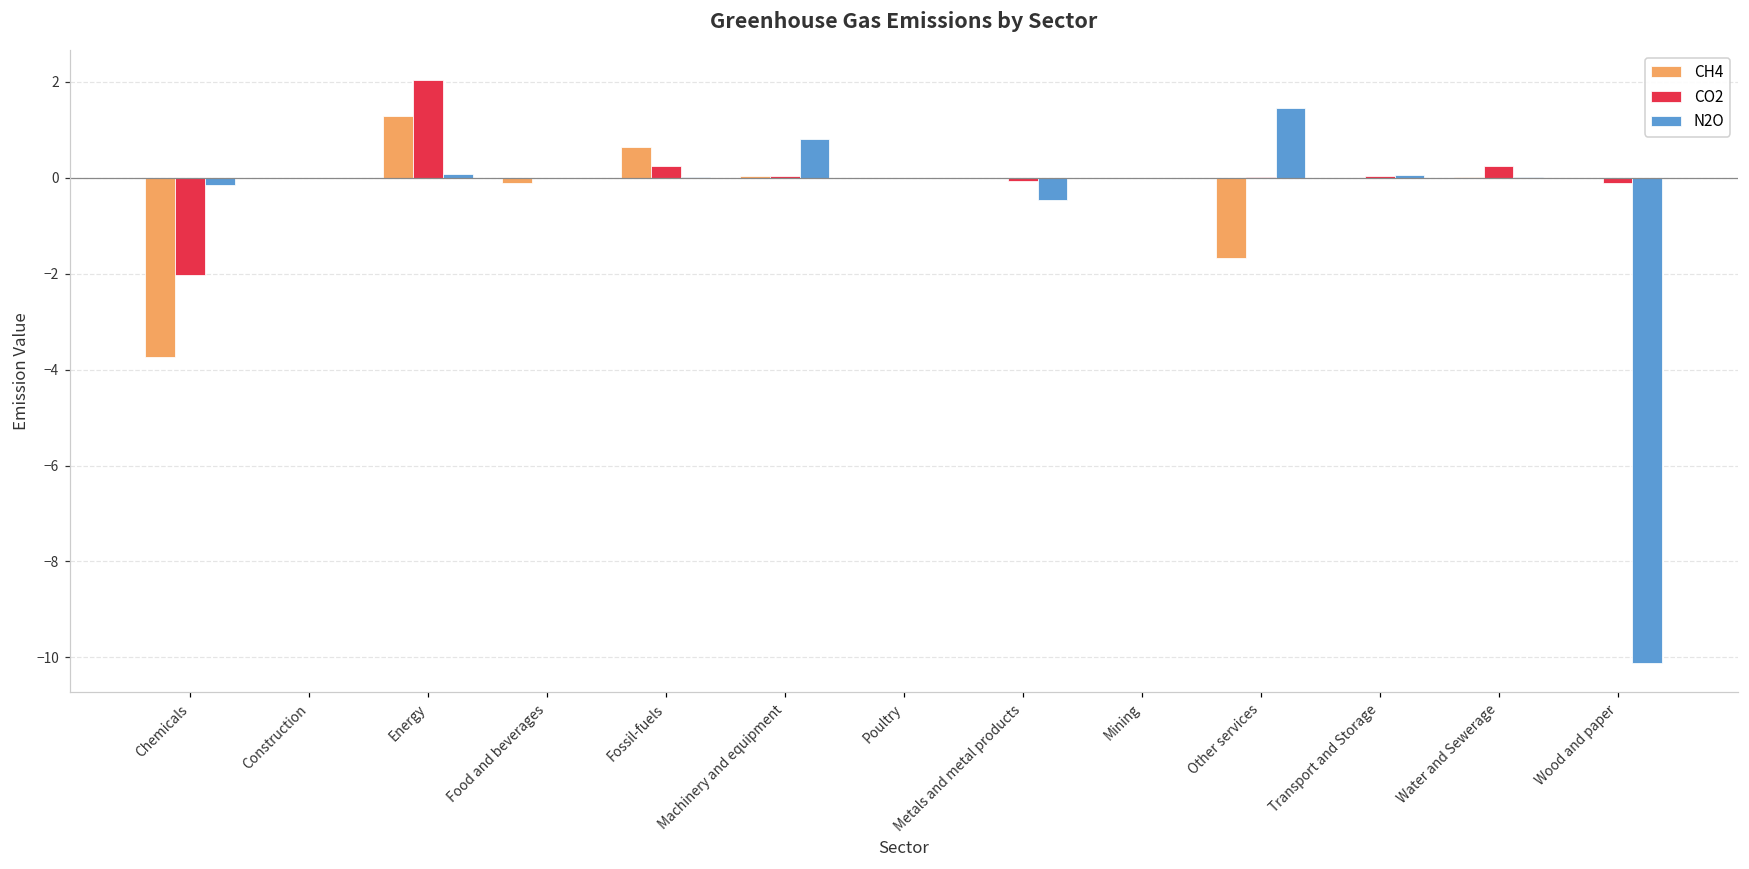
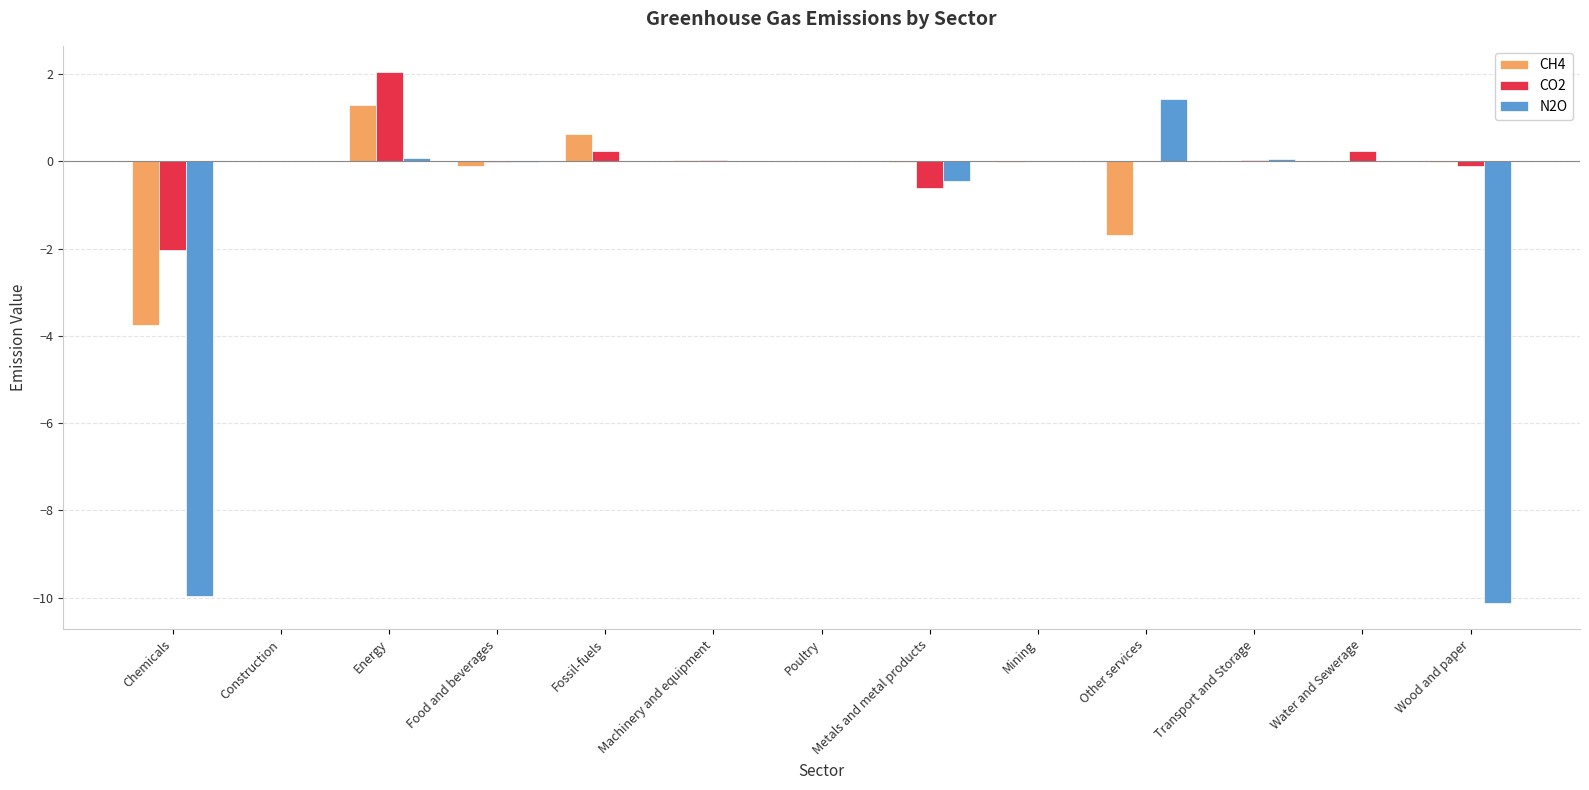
  {
    "CH4": {
      "Chemicals": -3.7,
      "Energy": 1.3,
      "Food and beverages": -0.1,
      "Fossil-fuels": 0.6,
      "Other services": -1.7
    },
    "CO2": {
      "Chemicals": -2.0,
      "Energy": 2.0,
      "Fossil-fuels": 0.2,
-     "Metals and metal products": -0.1,
+     "Metals and metal products": -0.6,
      "Water and Sewerage": 0.2,
      "Wood and paper": -0.1
    },
    "N2O": {
-     "Chemicals": -0.1,
+     "Chemicals": -10.0,
      "Energy": 0.1,
-     "Machinery and equipment": 0.8,
+     "Machinery and equipment": 0.0,
      "Metals and metal products": -0.5,
      "Other services": 1.4,
      "Wood and paper": -10.1
    }
  }
